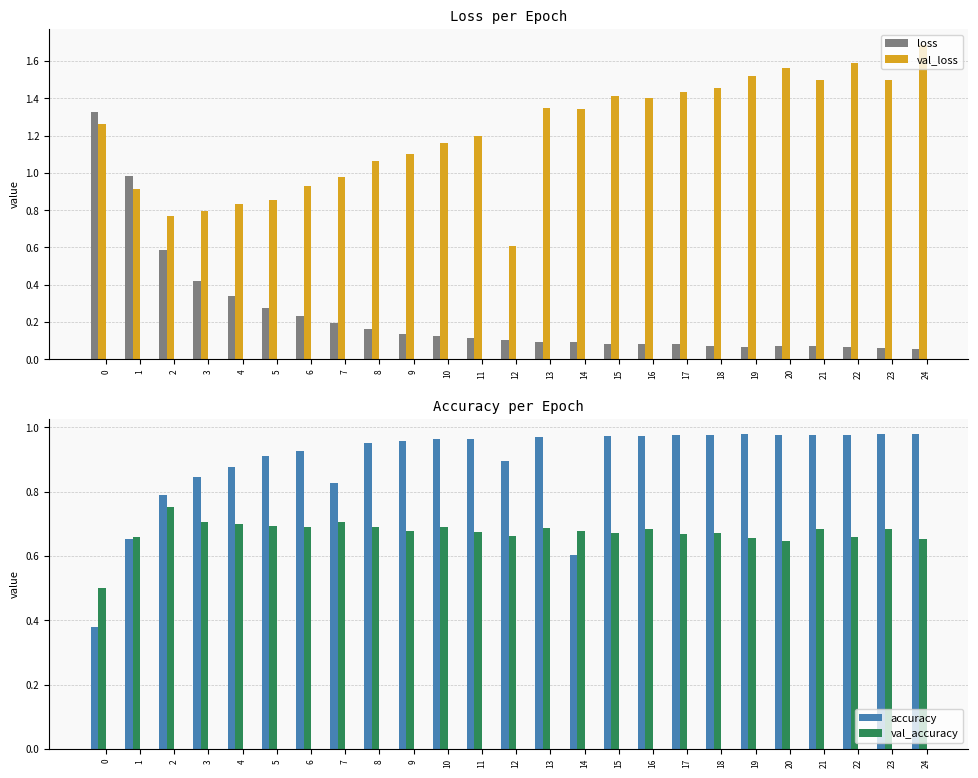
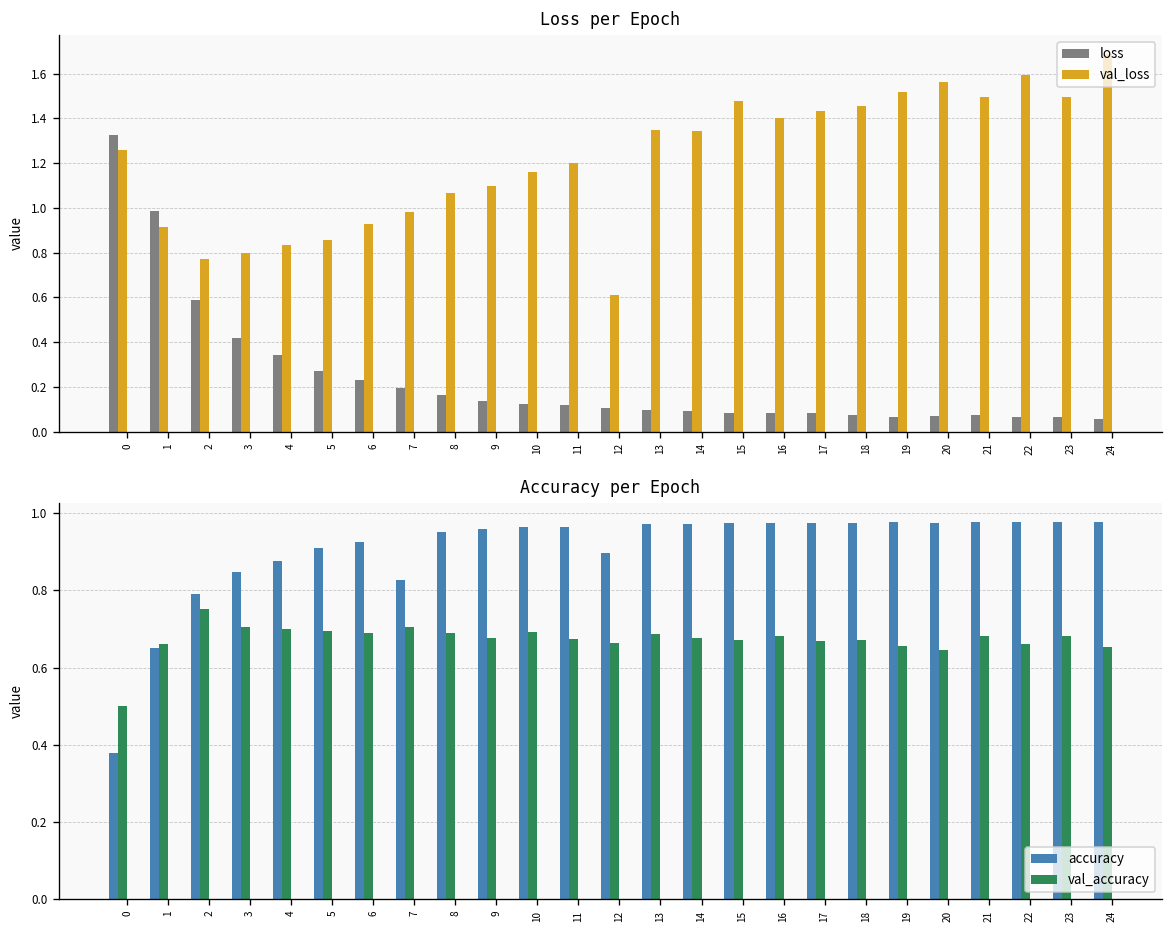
  {
    "Loss per Epoch": {
      "loss": {
        "0": 1.33,
        "1": 0.99,
        "2": 0.59,
        "3": 0.42,
        "4": 0.34,
        "5": 0.27,
        "6": 0.23,
        "7": 0.19,
        "8": 0.17,
        "9": 0.14,
        "10": 0.12,
        "11": 0.12,
        "12": 0.10,
        "13": 0.09,
        "14": 0.09,
        "15": 0.08,
        "16": 0.08,
        "17": 0.08,
        "18": 0.07,
        "19": 0.07,
        "20": 0.07,
        "21": 0.07,
        "22": 0.07,
        "23": 0.06,
        "24": 0.06
      },
      "val_loss": {
        "0": 1.26,
        "1": 0.91,
        "2": 0.77,
        "3": 0.80,
        "4": 0.83,
        "5": 0.86,
        "6": 0.93,
        "7": 0.98,
        "8": 1.06,
        "9": 1.10,
        "10": 1.16,
        "11": 1.20,
        "12": 0.61,
        "13": 1.35,
        "14": 1.34,
-       "15": 1.41,
+       "15": 1.48,
        "16": 1.40,
        "17": 1.43,
        "18": 1.46,
        "19": 1.52,
        "20": 1.57,
        "21": 1.50,
        "22": 1.59,
        "23": 1.50
      }
    },
    "Accuracy per Epoch": {
      "accuracy": {
        "0": 0.38,
        "1": 0.65,
        "2": 0.79,
        "3": 0.85,
        "4": 0.88,
        "5": 0.91,
        "6": 0.93,
        "7": 0.83,
        "8": 0.95,
        "9": 0.96,
        "10": 0.96,
        "11": 0.97,
        "12": 0.90,
        "13": 0.97,
-       "14": 0.60,
+       "14": 0.97,
        "15": 0.97,
        "16": 0.97,
        "17": 0.98,
        "18": 0.98,
        "19": 0.98,
        "20": 0.98,
        "21": 0.98,
        "22": 0.98,
        "23": 0.98,
        "24": 0.98
      },
      "val_accuracy": {
        "0": 0.50,
        "1": 0.66,
        "2": 0.75,
        "3": 0.71,
        "4": 0.70,
        "5": 0.69,
        "6": 0.69,
        "7": 0.71,
        "8": 0.69,
        "9": 0.68,
        "10": 0.69,
        "11": 0.67,
        "12": 0.66,
        "13": 0.69,
        "14": 0.68,
        "15": 0.67,
        "16": 0.68,
        "17": 0.67,
        "18": 0.67,
        "19": 0.66,
        "20": 0.65,
        "21": 0.68,
        "22": 0.66,
        "23": 0.68,
        "24": 0.65
      }
    }
  }
